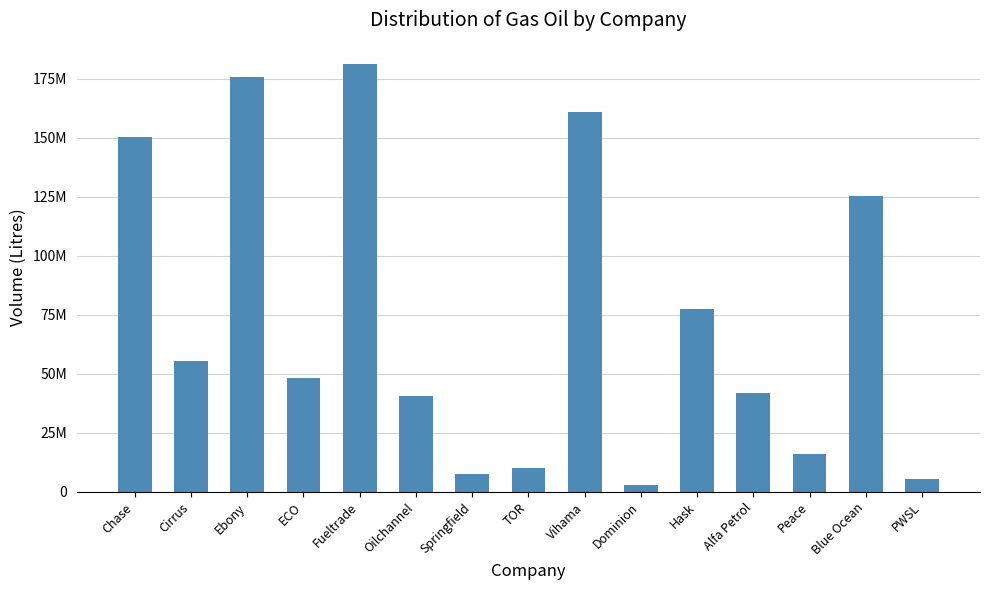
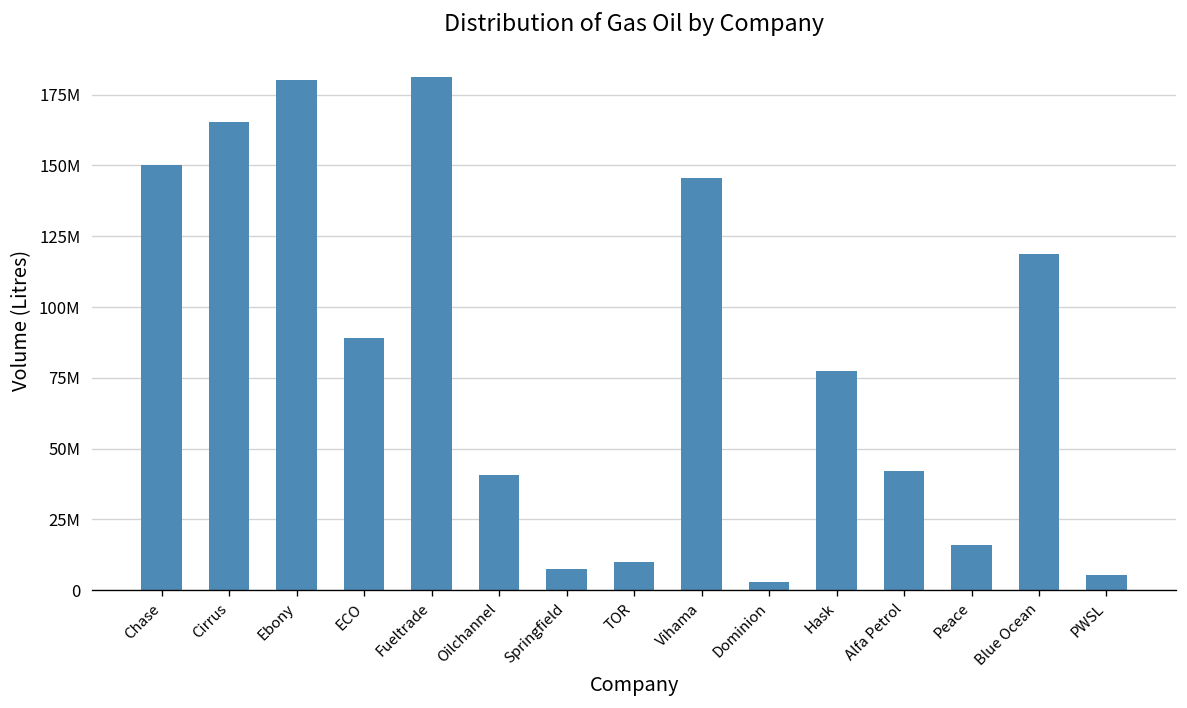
  {
    "Chase": 150000000,
-   "Cirrus": 56000000,
-   "Ebony": 176000000,
-   "ECO": 48000000,
+   "Cirrus": 165000000,
+   "Ebony": 180000000,
+   "ECO": 89000000,
    "Fueltrade": 181000000,
    "Oilchannel": 41000000,
    "Springfield": 8000000,
    "TOR": 10000000,
-   "Vihama": 161000000,
+   "Vihama": 146000000,
    "Dominion": 3000000,
    "Hask": 77000000,
    "Alfa Petrol": 42000000,
    "Peace": 16000000,
-   "Blue Ocean": 126000000,
+   "Blue Ocean": 119000000,
    "PWSL": 5000000
  }
